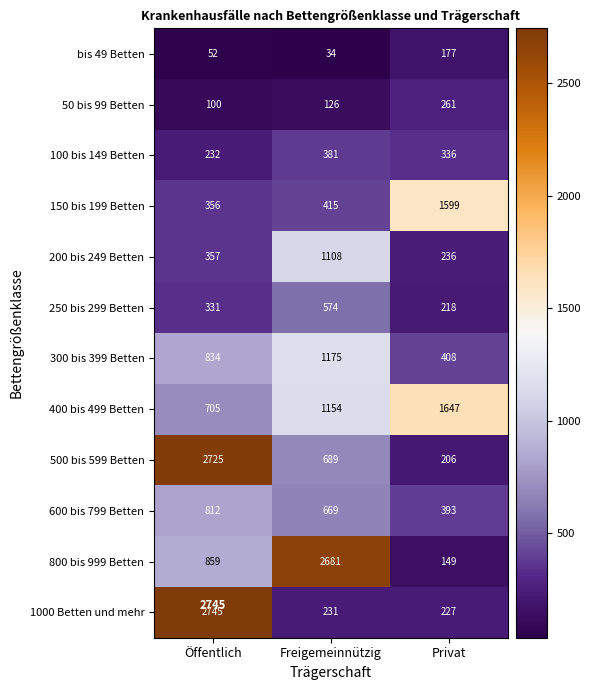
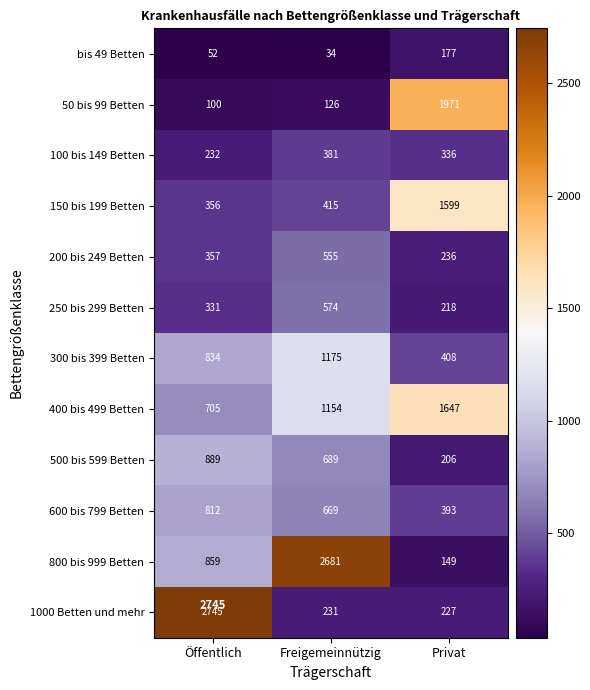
  {
    "bis 49 Betten": {
      "Öffentlich": 52,
      "Freigemeinnützig": 34,
      "Privat": 177
    },
    "50 bis 99 Betten": {
      "Öffentlich": 100,
      "Freigemeinnützig": 126,
-     "Privat": 261
+     "Privat": 1971
    },
    "100 bis 149 Betten": {
      "Öffentlich": 232,
      "Freigemeinnützig": 381,
      "Privat": 336
    },
    "150 bis 199 Betten": {
      "Öffentlich": 356,
      "Freigemeinnützig": 415,
      "Privat": 1599
    },
    "200 bis 249 Betten": {
      "Öffentlich": 357,
-     "Freigemeinnützig": 1108,
+     "Freigemeinnützig": 555,
      "Privat": 236
    },
    "250 bis 299 Betten": {
      "Öffentlich": 331,
      "Freigemeinnützig": 574,
      "Privat": 218
    },
    "300 bis 399 Betten": {
      "Öffentlich": 834,
      "Freigemeinnützig": 1175,
      "Privat": 408
    },
    "400 bis 499 Betten": {
      "Öffentlich": 705,
      "Freigemeinnützig": 1154,
      "Privat": 1647
    },
    "500 bis 599 Betten": {
-     "Öffentlich": 2725,
+     "Öffentlich": 889,
      "Freigemeinnützig": 689,
      "Privat": 206
    },
    "600 bis 799 Betten": {
      "Öffentlich": 812,
      "Freigemeinnützig": 669,
      "Privat": 393
    },
    "800 bis 999 Betten": {
      "Öffentlich": 859,
      "Freigemeinnützig": 2681,
      "Privat": 149
    },
    "1000 Betten und mehr": {
      "Freigemeinnützig": 231,
      "Privat": 227
    }
  }
